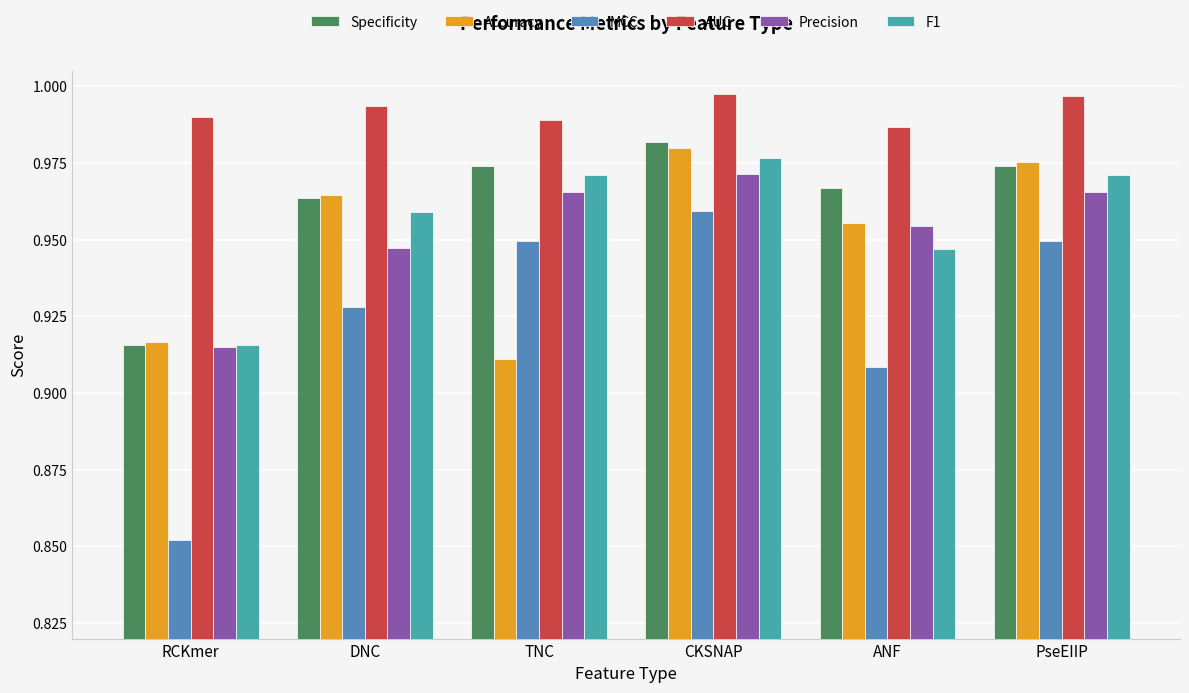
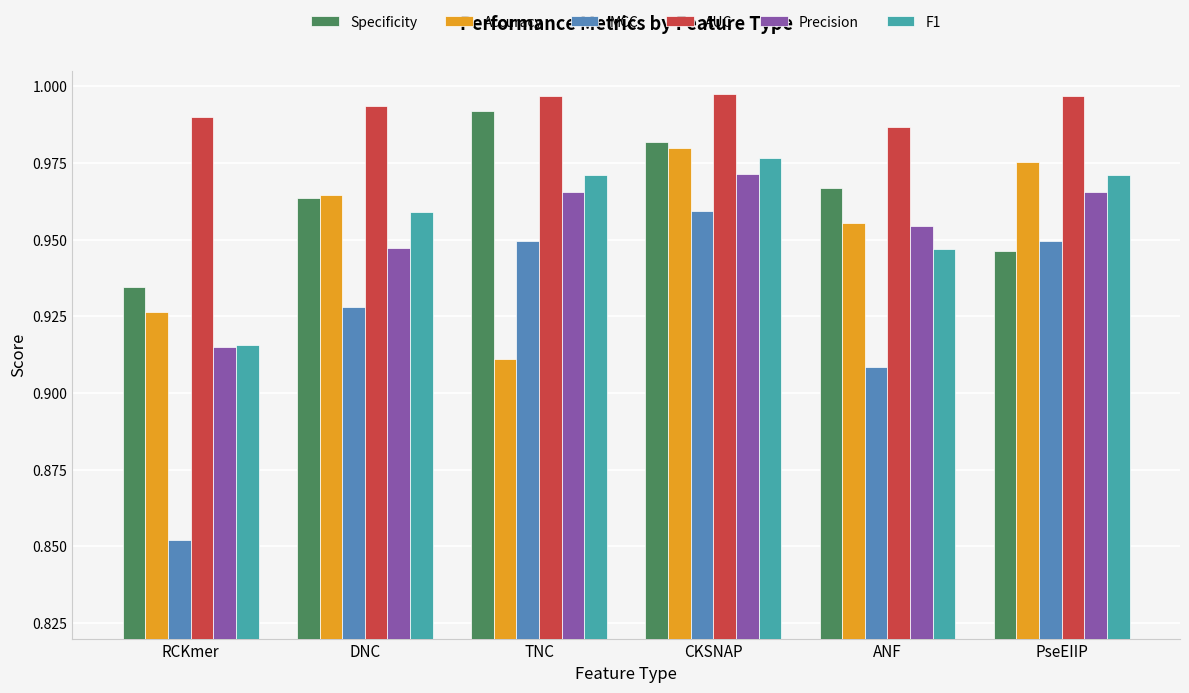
  {
    "Specificity": {
-     "RCKmer": 0.916,
+     "RCKmer": 0.934,
      "DNC": 0.964,
-     "TNC": 0.974,
+     "TNC": 0.992,
      "CKSNAP": 0.982,
      "ANF": 0.967,
-     "PseEIIP": 0.974
+     "PseEIIP": 0.946
    },
    "Accuracy": {
-     "RCKmer": 0.917,
+     "RCKmer": 0.926,
      "DNC": 0.965,
      "TNC": 0.911,
      "CKSNAP": 0.980,
      "ANF": 0.955,
      "PseEIIP": 0.975
    },
    "AUC": {
      "RCKmer": 0.990,
      "DNC": 0.993,
-     "TNC": 0.989,
+     "TNC": 0.997,
      "CKSNAP": 0.997,
      "ANF": 0.987,
      "PseEIIP": 0.997
    },
    "Precision": {
      "RCKmer": 0.915,
      "DNC": 0.947,
      "TNC": 0.965,
      "CKSNAP": 0.971,
      "ANF": 0.955,
      "PseEIIP": 0.965
    }
  }
